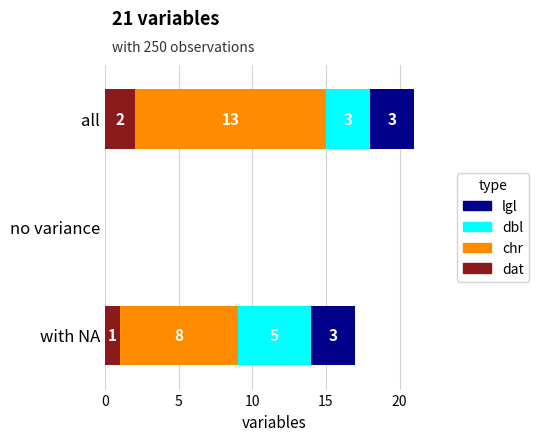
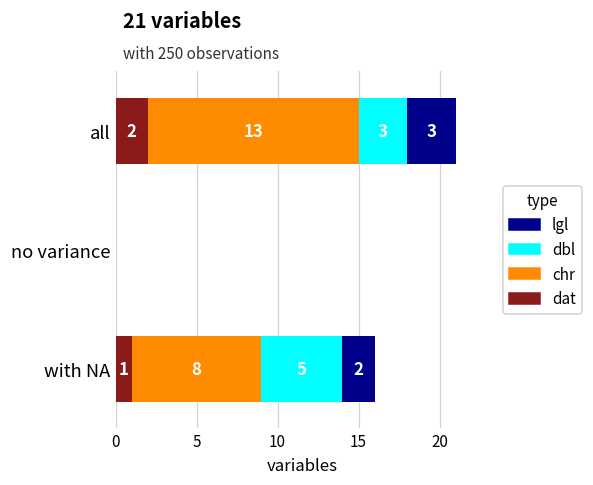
  {
    "dat": {
      "all": 2,
      "with NA": 1
    },
    "chr": {
      "all": 13,
      "with NA": 8
    },
    "dbl": {
      "all": 3,
      "with NA": 5
    },
    "lgl": {
      "all": 3,
-     "with NA": 3
+     "with NA": 2
    }
  }
